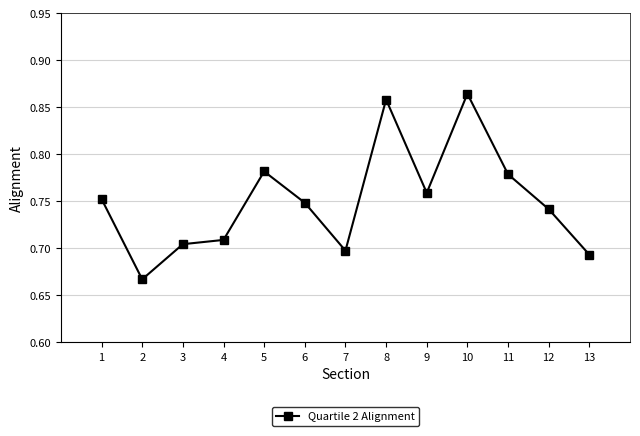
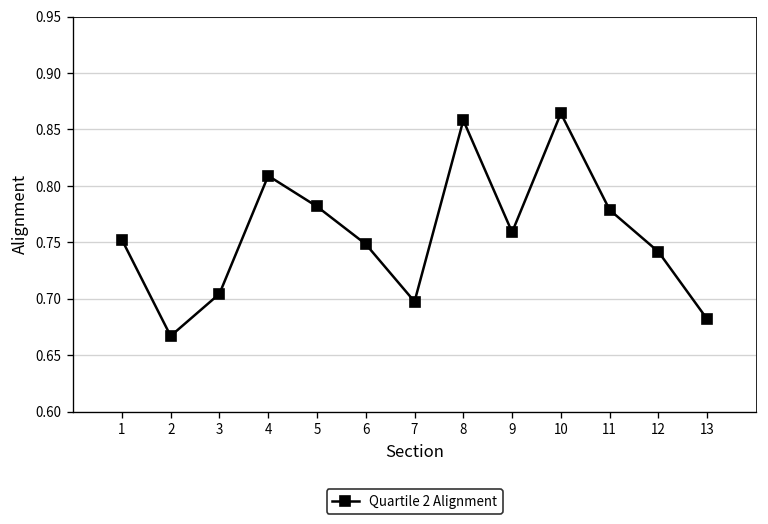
  {
    "1": 0.75,
    "2": 0.67,
    "3": 0.70,
-   "4": 0.71,
+   "4": 0.81,
    "5": 0.78,
    "6": 0.75,
    "7": 0.70,
    "8": 0.86,
    "9": 0.76,
    "10": 0.86,
    "11": 0.78,
    "12": 0.74,
-   "13": 0.69
+   "13": 0.68
  }
